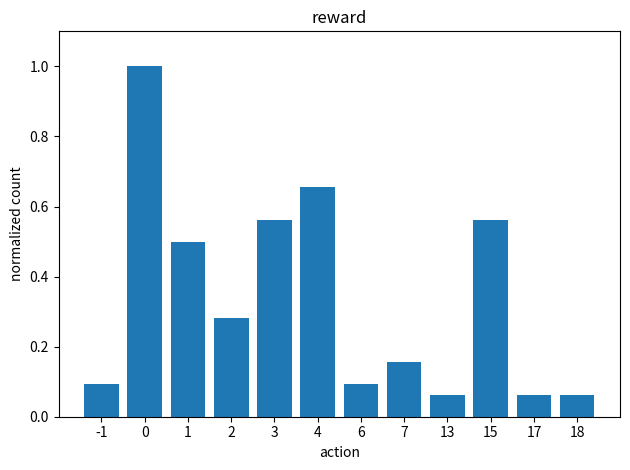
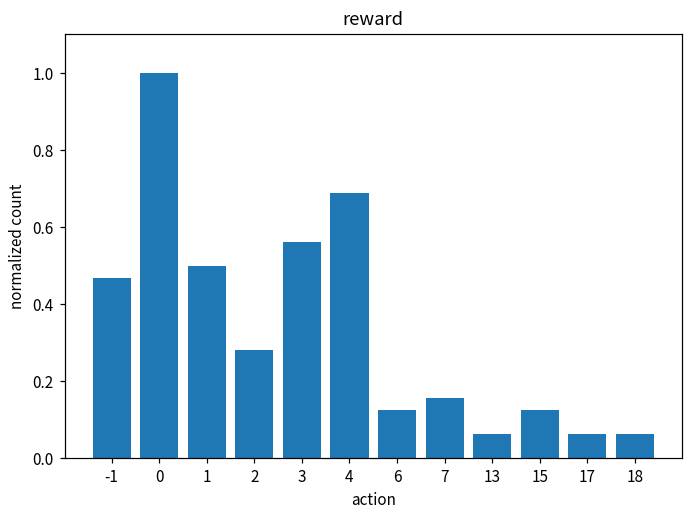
  {
-   "-1": 0.09,
+   "-1": 0.47,
    "0": 1.00,
    "1": 0.50,
    "2": 0.28,
    "3": 0.56,
-   "4": 0.66,
-   "6": 0.09,
+   "4": 0.69,
+   "6": 0.13,
    "7": 0.16,
    "13": 0.06,
-   "15": 0.56,
+   "15": 0.13,
    "17": 0.06,
    "18": 0.06
  }
